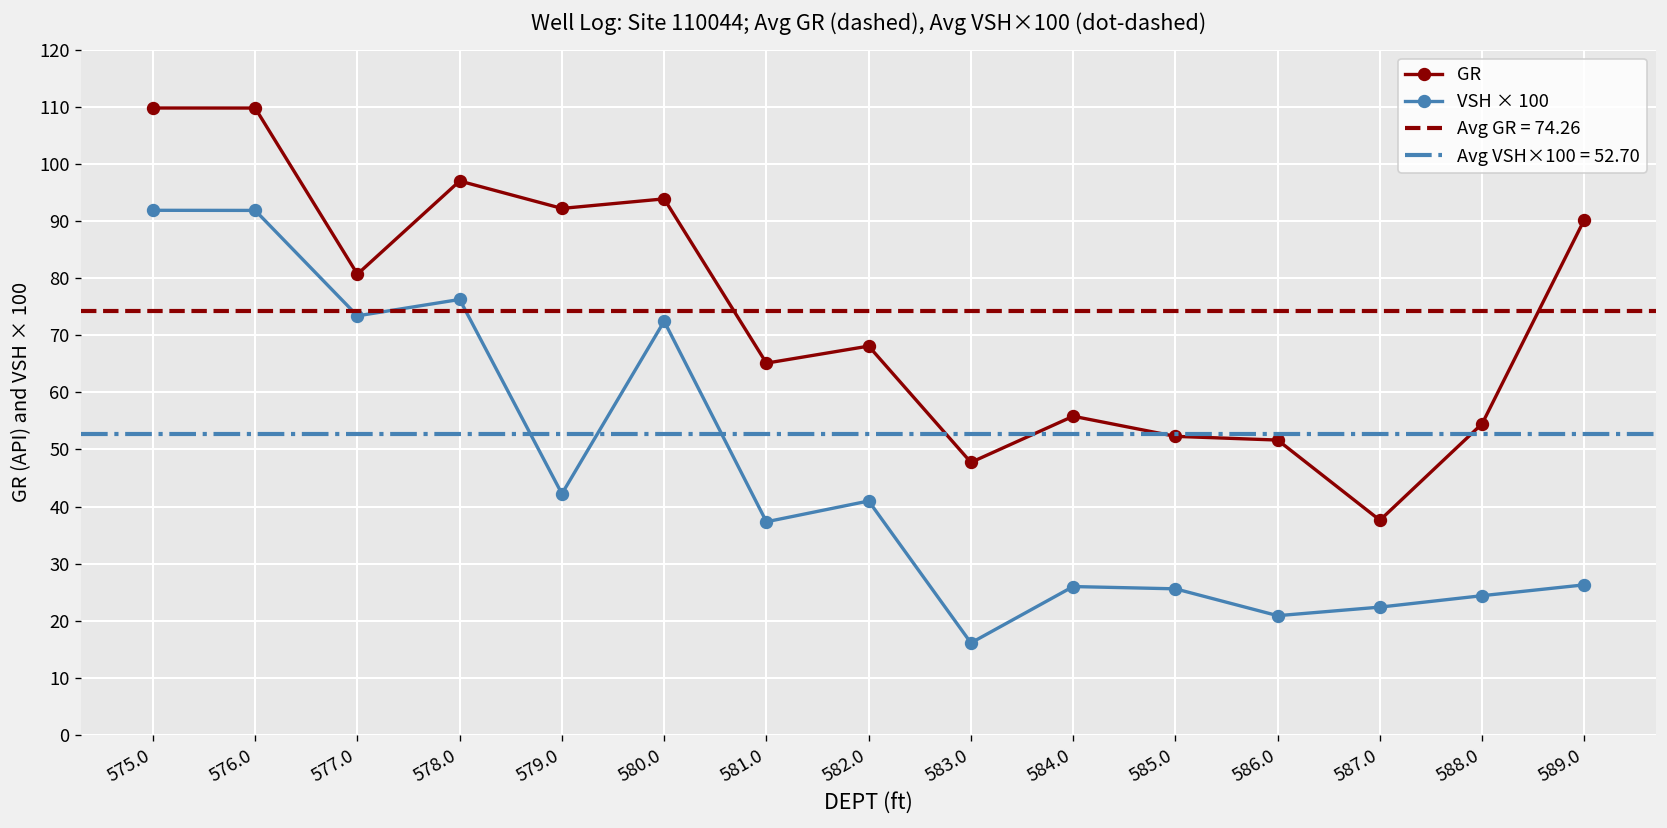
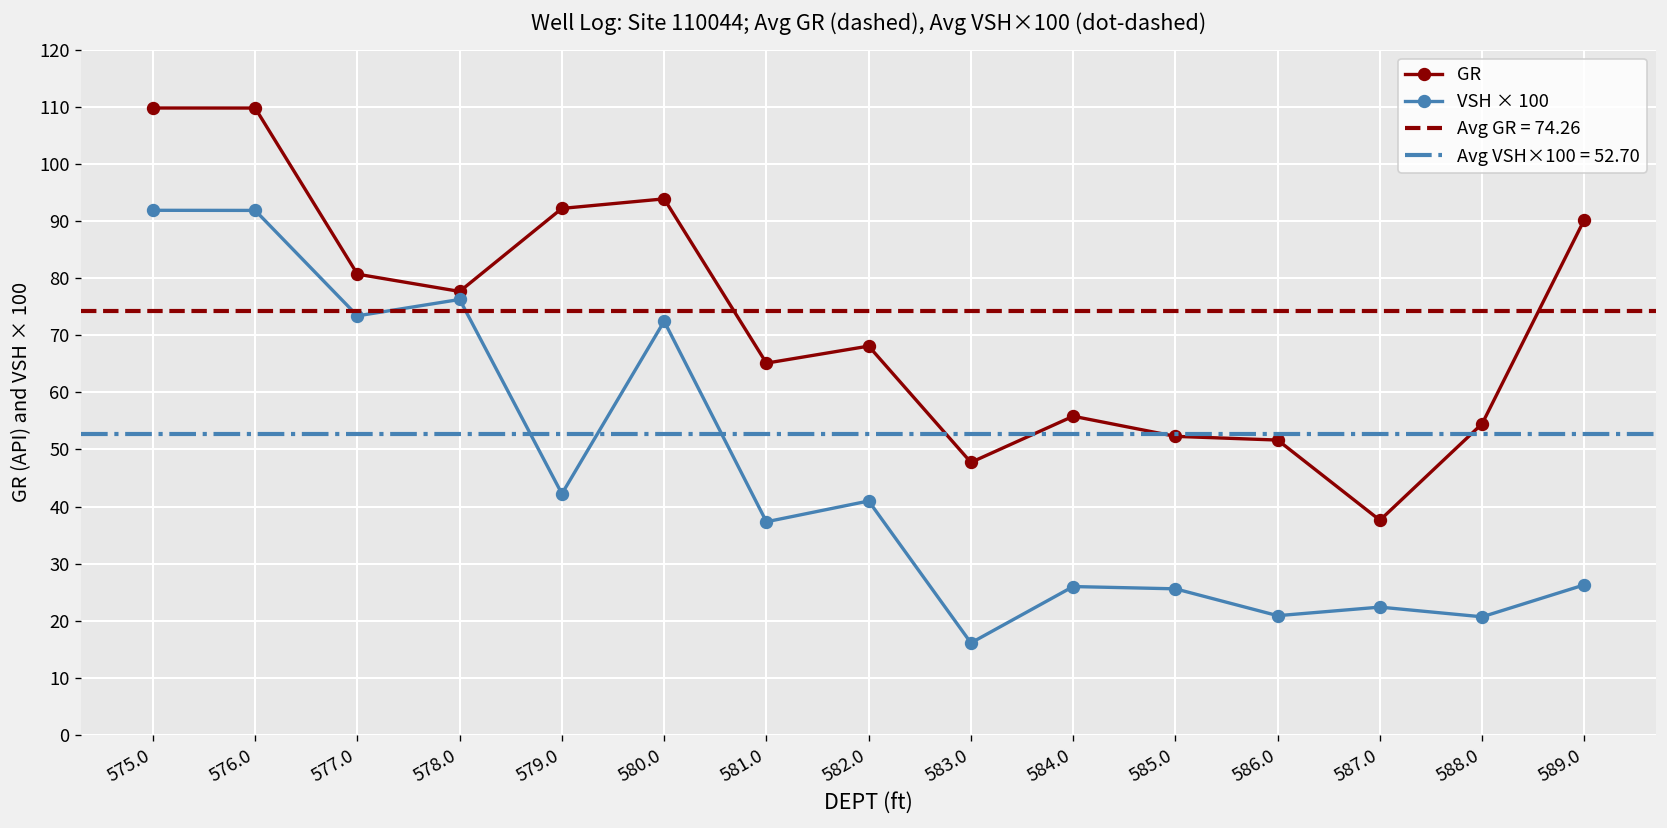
  {
    "GR": {
      "575.0": 110,
      "576.0": 110,
      "577.0": 81,
-     "578.0": 97,
+     "578.0": 78,
      "579.0": 92,
      "580.0": 94,
      "581.0": 65,
      "582.0": 68,
      "583.0": 48,
      "584.0": 56,
      "585.0": 52,
      "586.0": 52,
      "587.0": 38,
      "588.0": 55,
      "589.0": 90
    },
    "VSH × 100": {
      "575.0": 92,
      "576.0": 92,
      "577.0": 73,
      "578.0": 76,
      "579.0": 42,
      "580.0": 72,
      "581.0": 37,
      "582.0": 41,
      "583.0": 16,
      "584.0": 26,
      "585.0": 26,
      "586.0": 21,
      "587.0": 22,
-     "588.0": 24,
+     "588.0": 21,
      "589.0": 26
    }
  }
